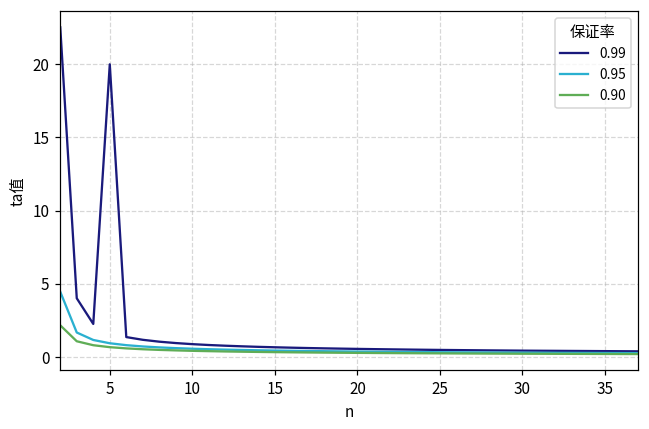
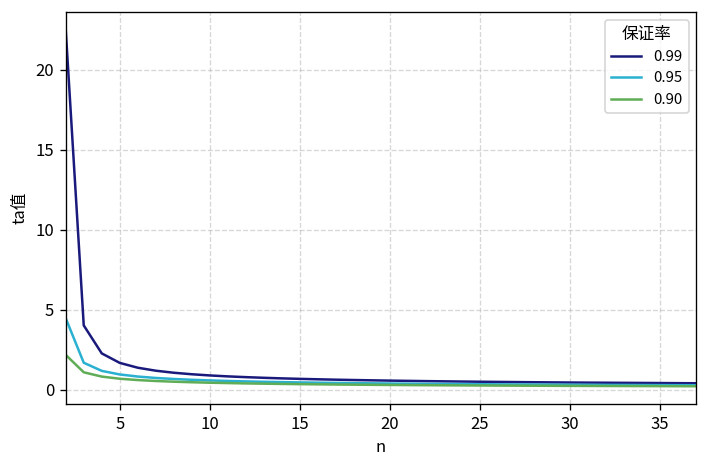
  {
    "0.99": {
-     "5": 20.0,
+     "5": 1.7,
      "10": 0.9,
      "15": 0.7
    },
    "0.95": {
      "5": 1.0
    },
    "0.90": {
      "5": 0.7
    }
  }
